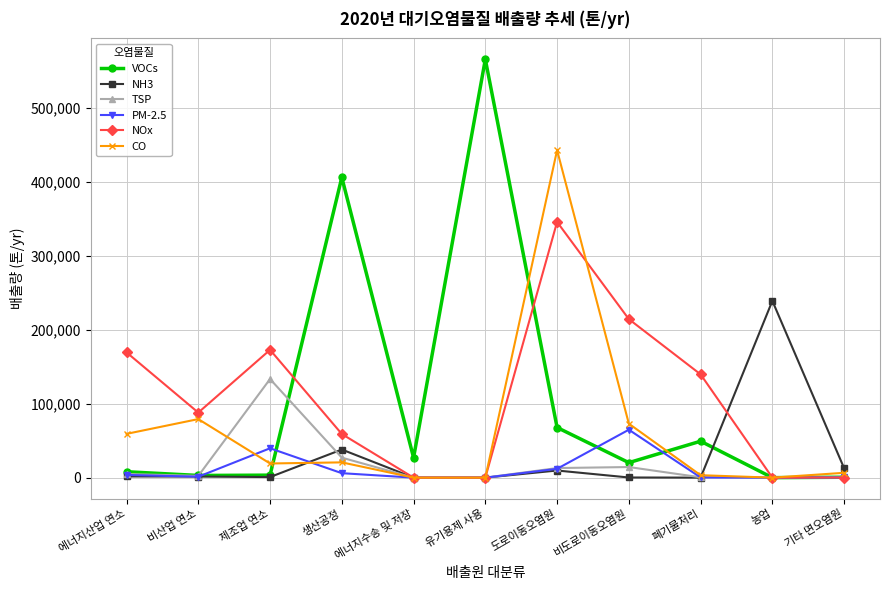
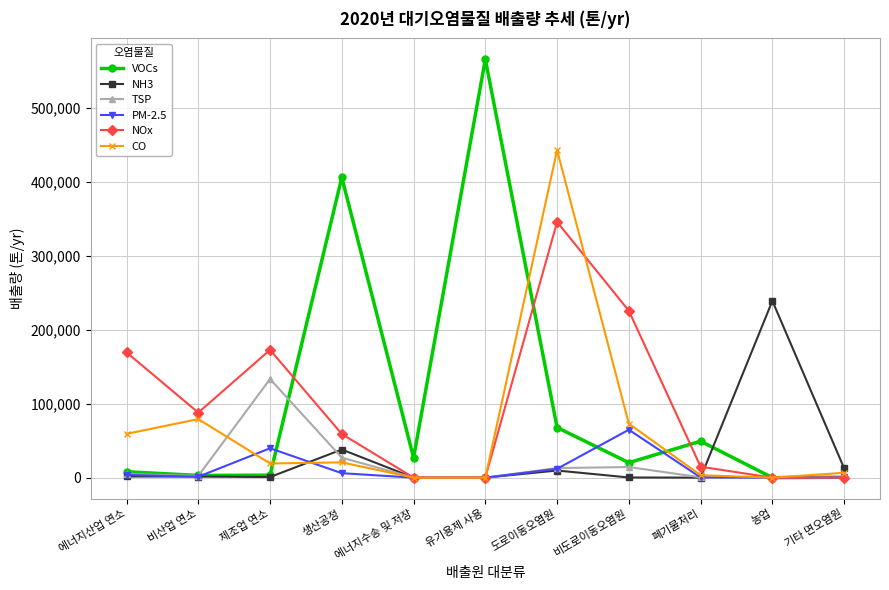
  {
    "VOCs": {
      "생산공정": "410,000",
      "에너지수송 및 저장": "30,000",
      "유기용제 사용": "570,000",
      "도로이동오염원": "70,000",
      "비도로이동오염원": "20,000",
      "폐기물처리": "50,000"
    },
    "NH3": {
      "생산공정": "40,000",
      "비도로이동오염원": "0",
      "농업": "240,000",
      "기타 면오염원": "10,000"
    },
    "TSP": {
      "제조업 연소": "130,000",
      "생산공정": "30,000",
      "비도로이동오염원": "10,000"
    },
    "PM-2.5": {
      "제조업 연소": "40,000",
      "생산공정": "10,000",
      "비도로이동오염원": "60,000"
    },
    "NOx": {
      "에너지산업 연소": "170,000",
      "비산업 연소": "90,000",
      "제조업 연소": "170,000",
      "생산공정": "60,000",
      "도로이동오염원": "350,000",
-     "비도로이동오염원": "210,000",
-     "폐기물처리": "140,000"
+     "비도로이동오염원": "230,000",
+     "폐기물처리": "10,000"
    },
    "CO": {
      "에너지산업 연소": "60,000",
      "비산업 연소": "80,000",
      "제조업 연소": "20,000",
      "생산공정": "20,000",
      "도로이동오염원": "440,000",
      "비도로이동오염원": "70,000",
      "기타 면오염원": "10,000"
    }
  }
